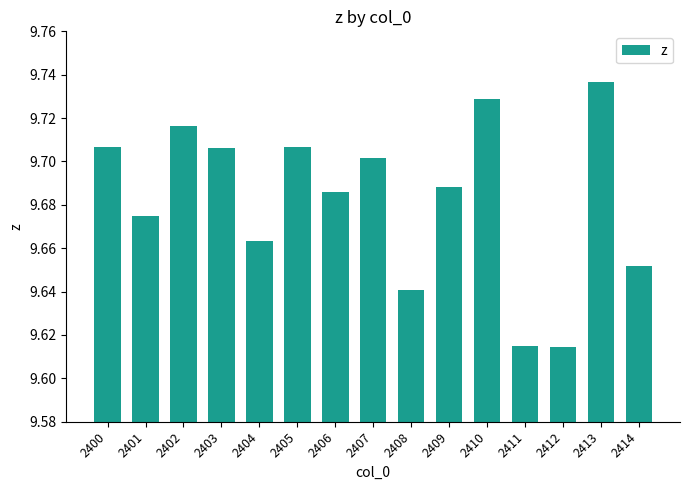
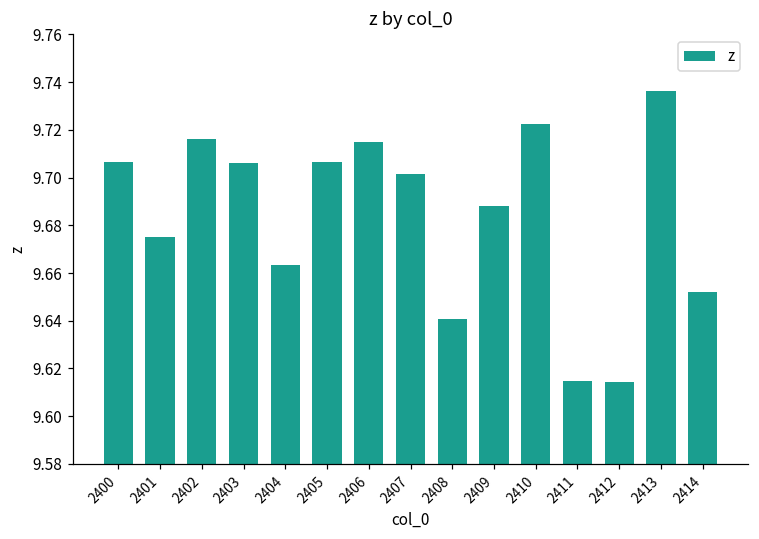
  {
    "2400": 9.707,
    "2401": 9.675,
    "2402": 9.716,
    "2403": 9.706,
    "2404": 9.663,
    "2405": 9.707,
-   "2406": 9.686,
+   "2406": 9.715,
    "2407": 9.701,
    "2408": 9.641,
    "2409": 9.688,
-   "2410": 9.729,
+   "2410": 9.722,
    "2411": 9.615,
    "2412": 9.614,
    "2413": 9.736,
    "2414": 9.652
  }
